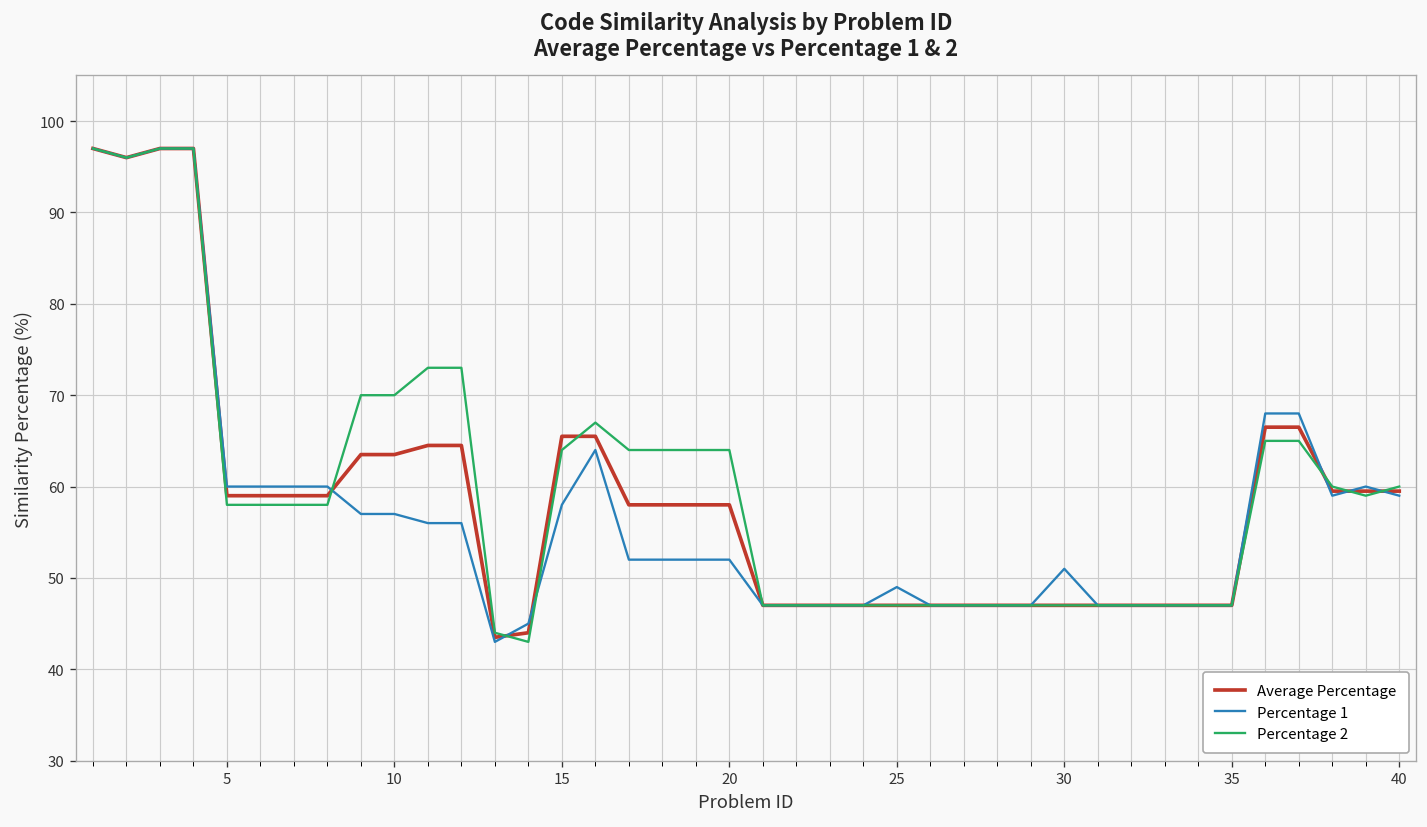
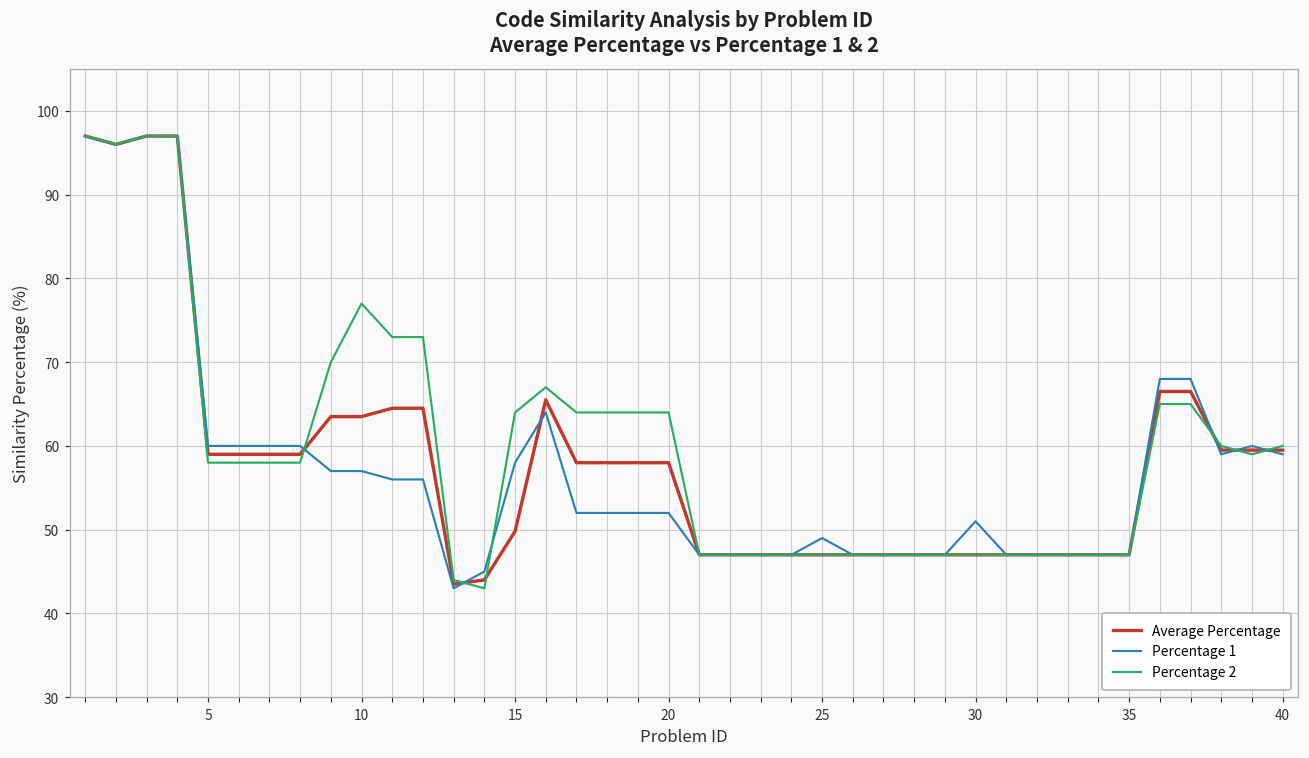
  {
    "Average Percentage": {
      "5": 59,
      "10": 64,
-     "15": 66,
+     "15": 50,
      "20": 58,
      "40": 60
    },
    "Percentage 1": {
      "5": 60,
      "10": 57,
      "15": 58,
      "20": 52,
      "25": 49,
      "30": 51,
      "40": 59
    },
    "Percentage 2": {
      "5": 58,
-     "10": 70,
+     "10": 77,
      "15": 64,
      "20": 64,
      "40": 60
    }
  }
